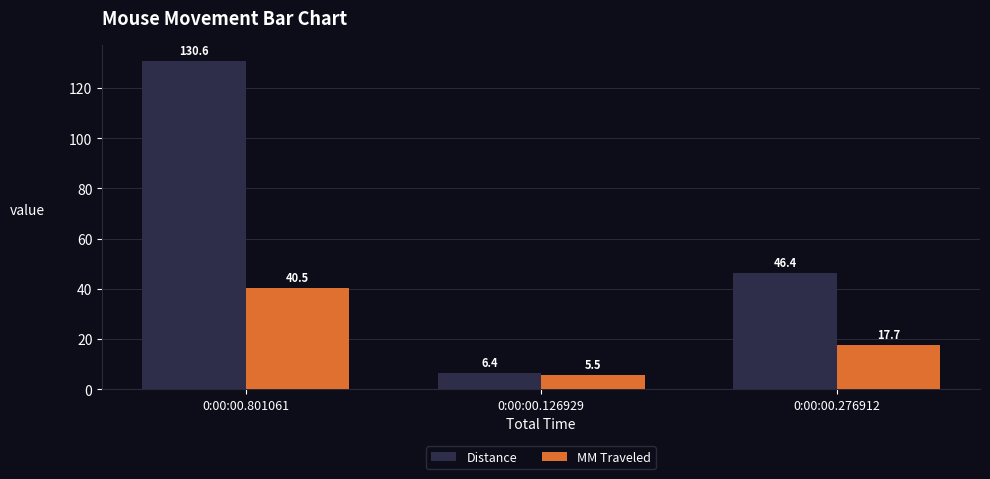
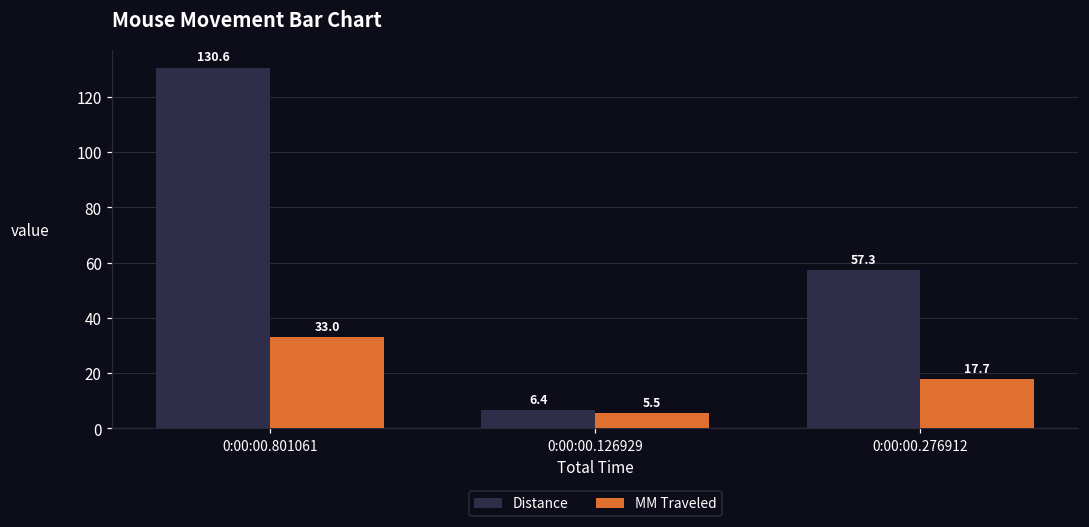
  {
    "Distance": {
      "0:00:00.801061": 130.6,
      "0:00:00.126929": 6.4,
-     "0:00:00.276912": 46.4
+     "0:00:00.276912": 57.3
    },
    "MM Traveled": {
-     "0:00:00.801061": 40.5,
+     "0:00:00.801061": 33.0,
      "0:00:00.126929": 5.5,
      "0:00:00.276912": 17.7
    }
  }
